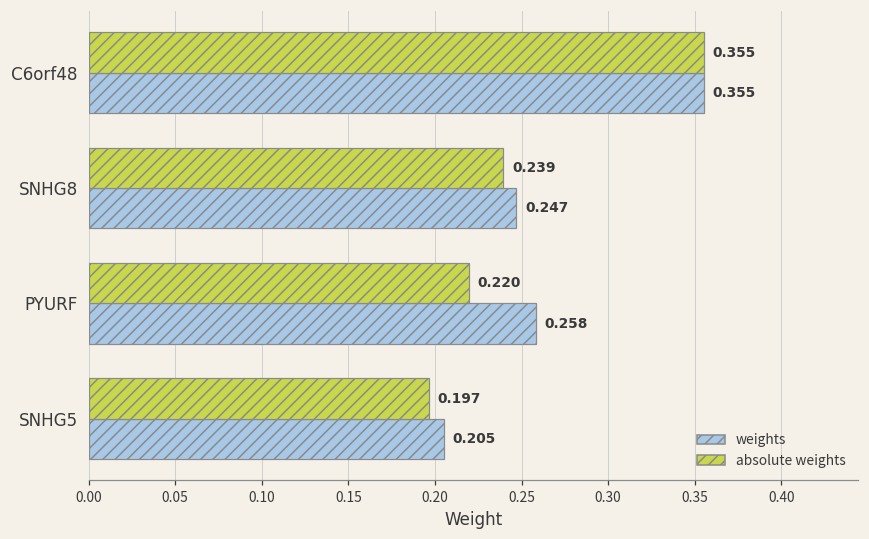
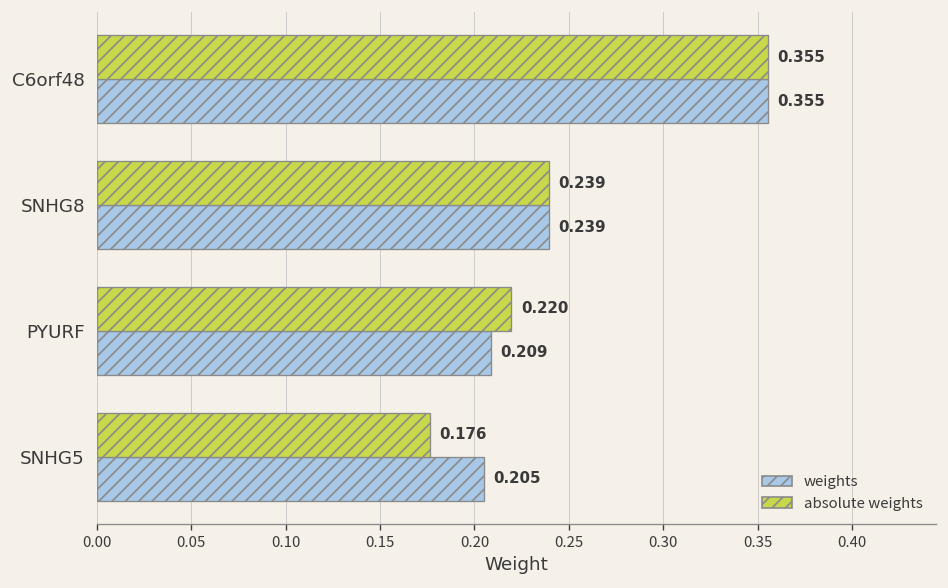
  {
    "weights": {
      "C6orf48": 0.355,
-     "SNHG8": 0.247,
-     "PYURF": 0.258,
+     "SNHG8": 0.239,
+     "PYURF": 0.209,
      "SNHG5": 0.205
    },
    "absolute weights": {
      "C6orf48": 0.355,
      "SNHG8": 0.239,
      "PYURF": 0.220,
-     "SNHG5": 0.197
+     "SNHG5": 0.176
    }
  }
